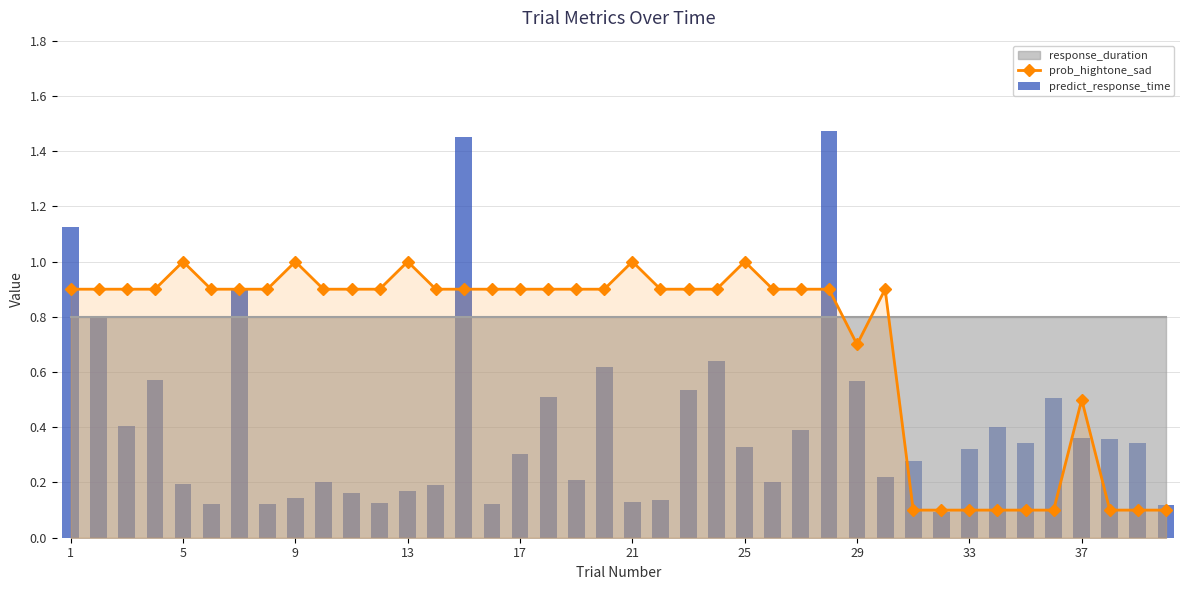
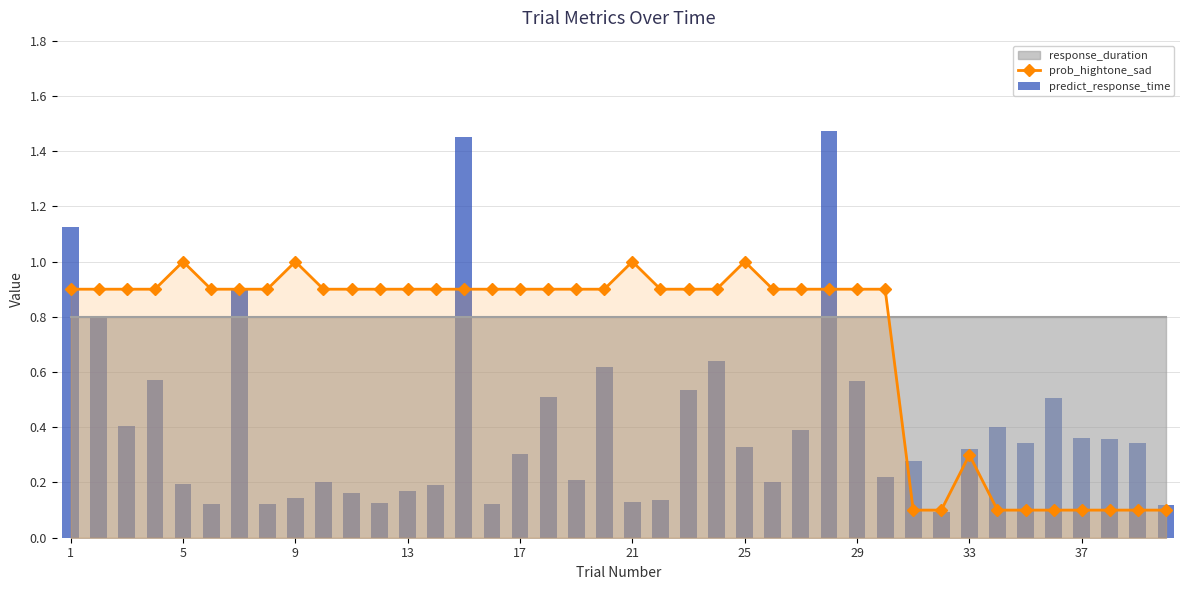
  {
    "response_duration": {
      "1": 0.8,
      "5": 0.8,
      "9": 0.8,
      "13": 0.8,
      "17": 0.8,
      "21": 0.8,
      "25": 0.8,
      "29": 0.8,
      "33": 0.8,
      "37": 0.8
    },
    "predict_response_time": {
      "1": 1.13,
      "5": 0.2,
      "9": 0.14,
      "13": 0.17,
      "17": 0.3,
      "21": 0.13,
      "25": 0.33,
      "29": 0.57,
      "33": 0.32,
      "37": 0.36
    },
    "prob_hightone_sad": {
      "1": 0.9,
      "5": 1.0,
      "9": 1.0,
-     "13": 1.0,
+     "13": 0.9,
      "17": 0.9,
      "21": 1.0,
      "25": 1.0,
-     "29": 0.7,
-     "33": 0.1,
-     "37": 0.5
+     "29": 0.9,
+     "33": 0.3,
+     "37": 0.1
    }
  }
